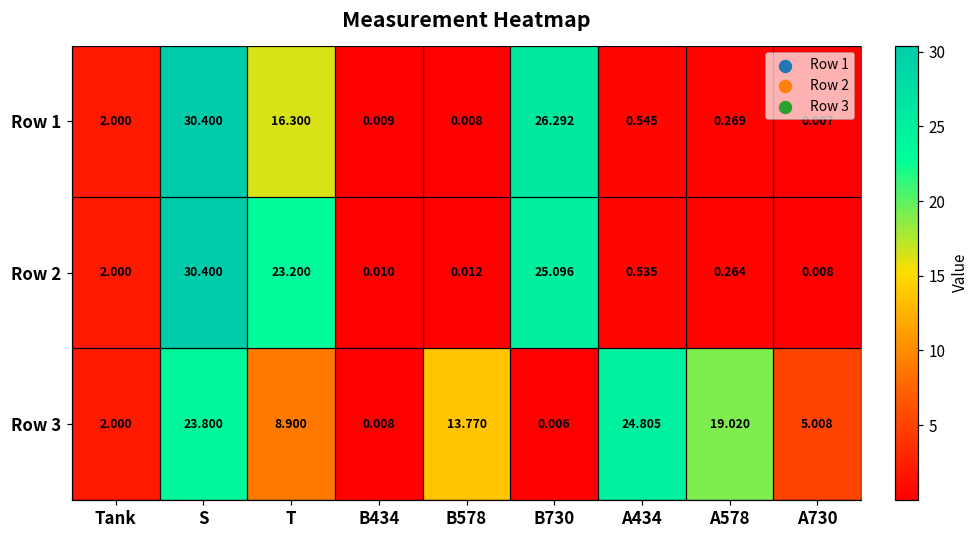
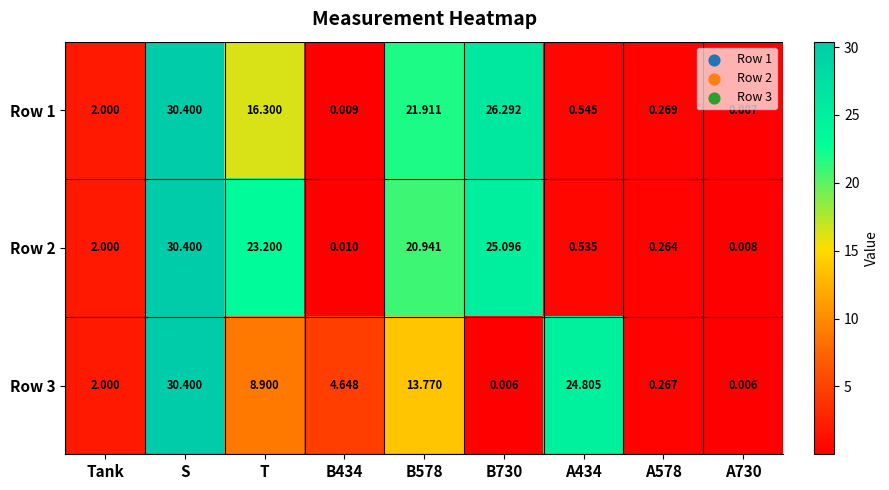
  {
    "Row 1": {
      "Tank": 2.000,
      "S": 30.400,
      "T": 16.300,
      "B434": 0.009,
-     "B578": 0.008,
+     "B578": 21.911,
      "B730": 26.292,
      "A434": 0.545,
      "A578": 0.269
    },
    "Row 2": {
      "Tank": 2.000,
      "S": 30.400,
      "T": 23.200,
      "B434": 0.010,
-     "B578": 0.012,
+     "B578": 20.941,
      "B730": 25.096,
      "A434": 0.535,
      "A578": 0.264,
      "A730": 0.008
    },
    "Row 3": {
      "Tank": 2.000,
-     "S": 23.800,
+     "S": 30.400,
      "T": 8.900,
-     "B434": 0.008,
+     "B434": 4.648,
      "B578": 13.770,
      "B730": 0.006,
      "A434": 24.805,
-     "A578": 19.020,
-     "A730": 5.008
+     "A578": 0.267,
+     "A730": 0.006
    }
  }
